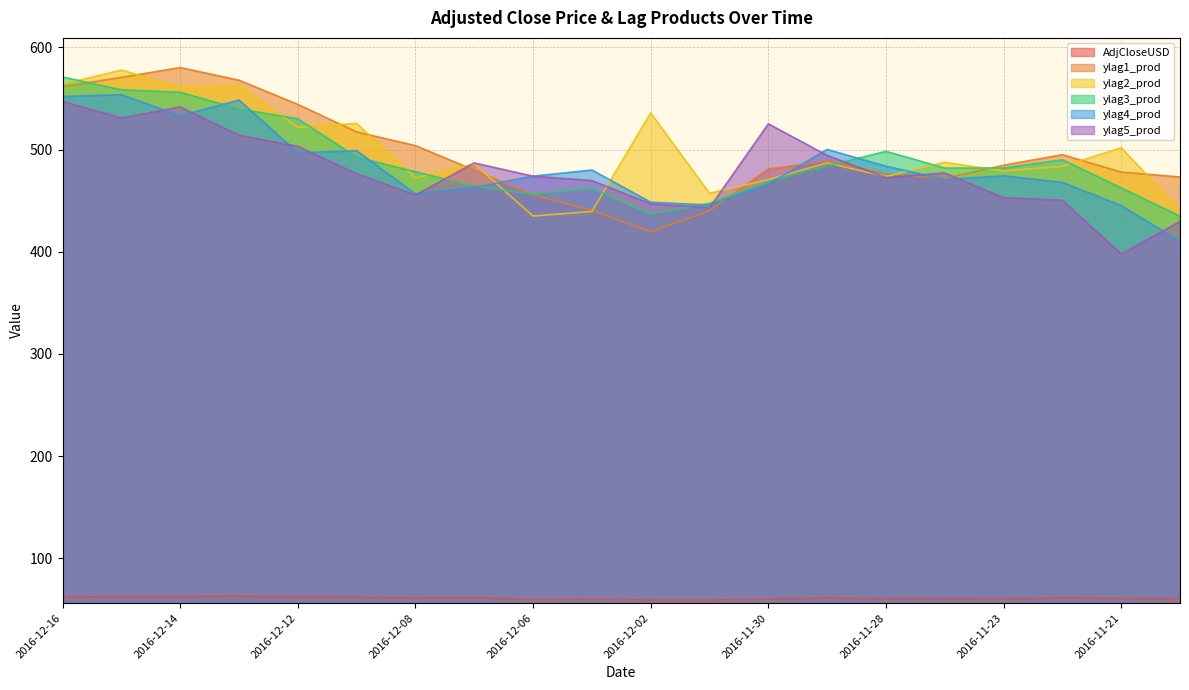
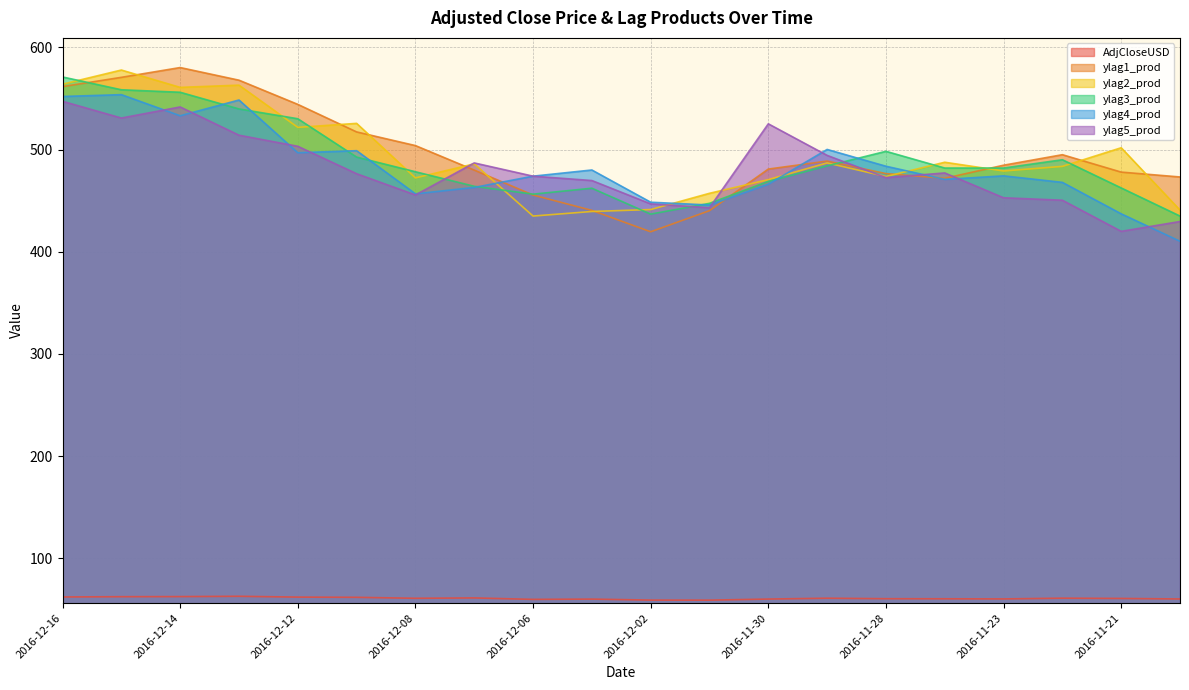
  {
    "ylag2_prod": {
      "2016-12-14": 561,
      "2016-12-12": 522,
      "2016-12-08": 472,
      "2016-12-06": 435,
-     "2016-12-02": 536,
+     "2016-12-02": 441,
      "2016-11-23": 479,
      "2016-11-21": 502
    },
    "ylag3_prod": {
      "2016-12-16": 571,
      "2016-12-14": 556,
      "2016-12-12": 530,
      "2016-12-08": 478,
      "2016-12-02": 437,
      "2016-11-28": 498,
      "2016-11-23": 482,
      "2016-11-21": 462
    },
    "ylag4_prod": {
      "2016-12-16": 552,
      "2016-12-14": 533,
      "2016-12-12": 497,
      "2016-11-30": 466,
      "2016-11-28": 484,
      "2016-11-23": 474,
-     "2016-11-21": 445
+     "2016-11-21": 437
    },
    "ylag5_prod": {
      "2016-12-16": 547,
      "2016-12-14": 542,
      "2016-12-12": 503,
      "2016-11-30": 525,
      "2016-11-23": 453,
-     "2016-11-21": 398
+     "2016-11-21": 420
    }
  }
